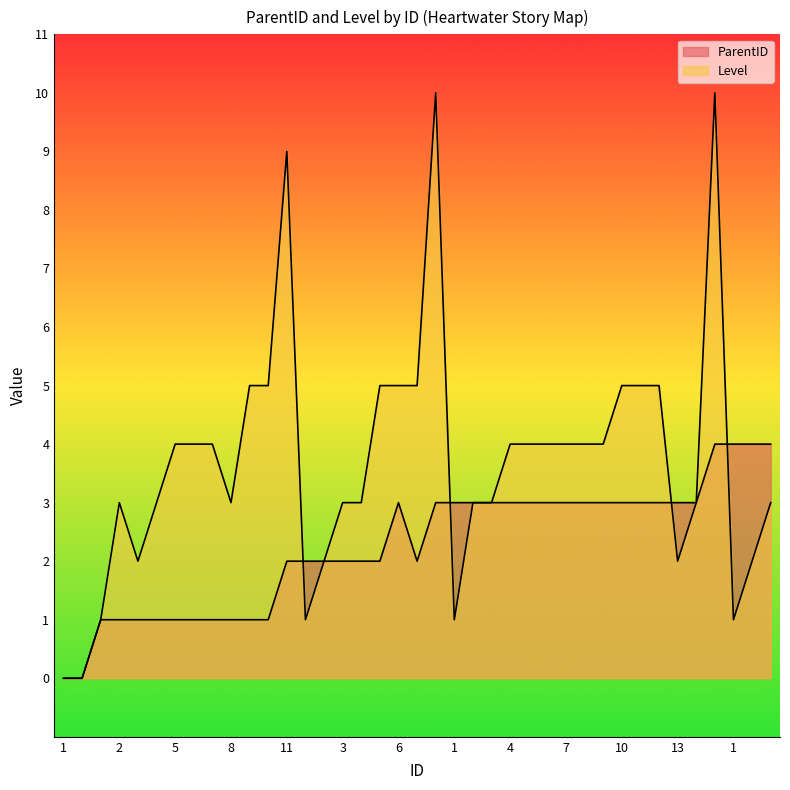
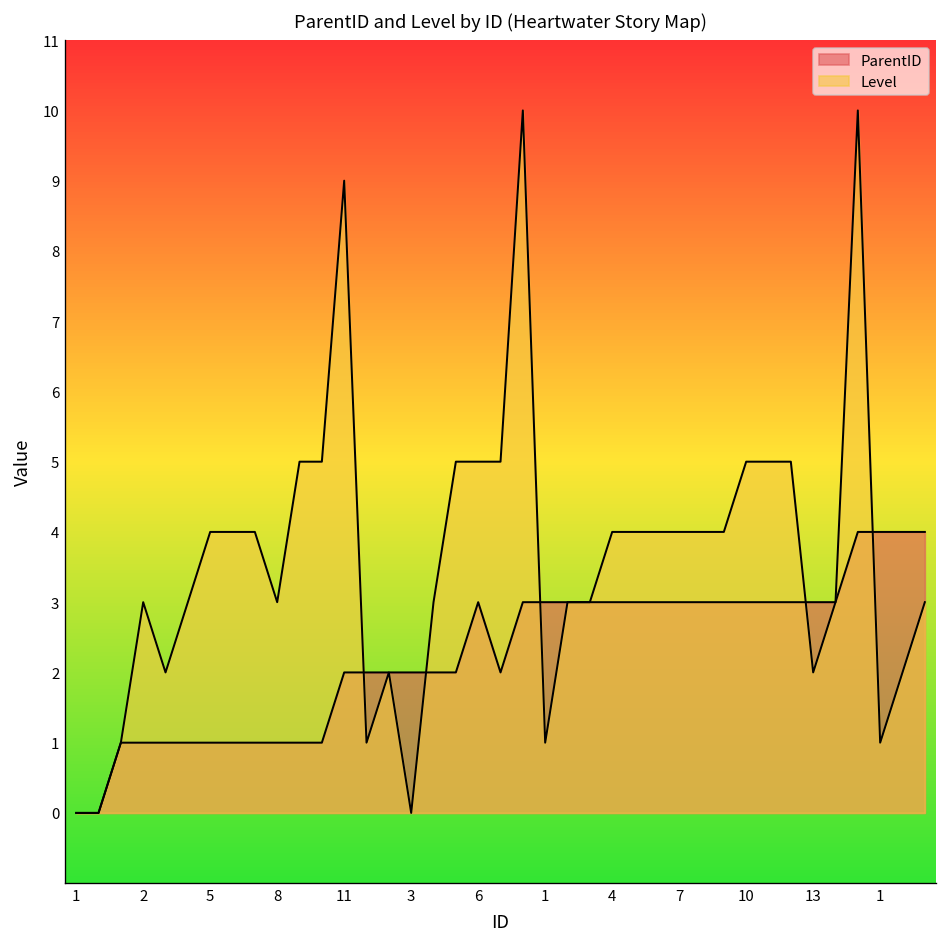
  {
    "ParentID": {
      "3": 2,
      "6": 3
    },
    "Level": {
-     "3": 3,
+     "3": 0,
      "6": 5
    }
  }
